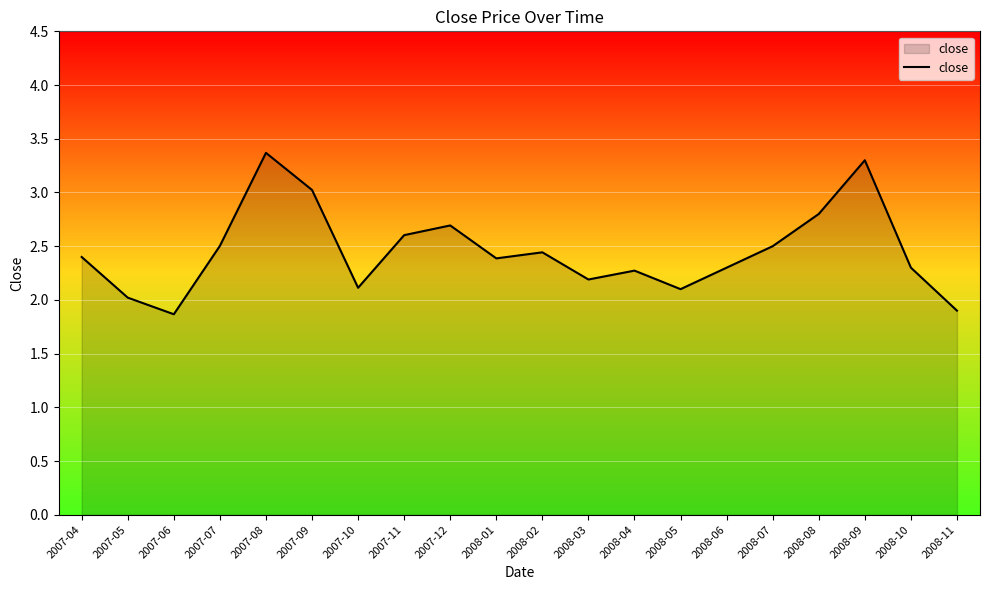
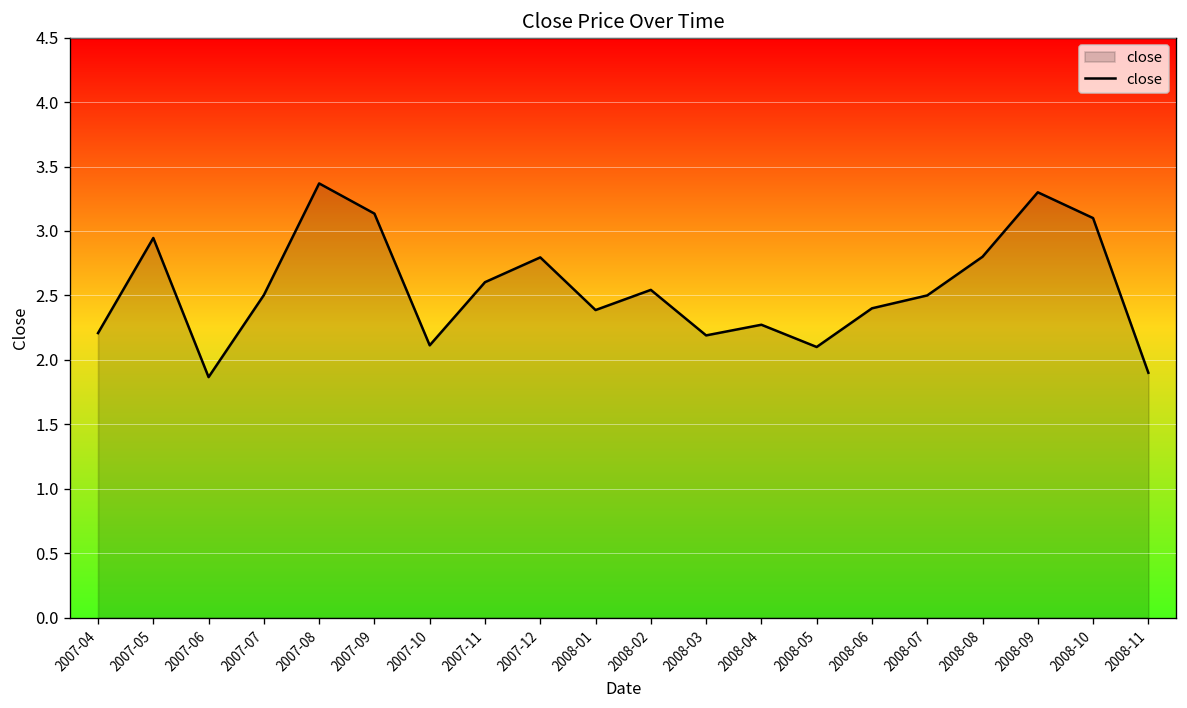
  {
-   "2007-04": 2.40,
-   "2007-05": 2.02,
+   "2007-04": 2.21,
+   "2007-05": 2.95,
    "2007-06": 1.87,
    "2007-07": 2.50,
    "2007-08": 3.37,
-   "2007-09": 3.02,
+   "2007-09": 3.13,
    "2007-10": 2.11,
    "2007-11": 2.60,
-   "2007-12": 2.69,
+   "2007-12": 2.80,
    "2008-01": 2.39,
-   "2008-02": 2.44,
+   "2008-02": 2.54,
    "2008-03": 2.19,
    "2008-04": 2.27,
    "2008-05": 2.10,
-   "2008-06": 2.3,
+   "2008-06": 2.4,
    "2008-07": 2.50,
    "2008-08": 2.80,
    "2008-09": 3.30,
-   "2008-10": 2.3,
+   "2008-10": 3.1,
    "2008-11": 1.90
  }
